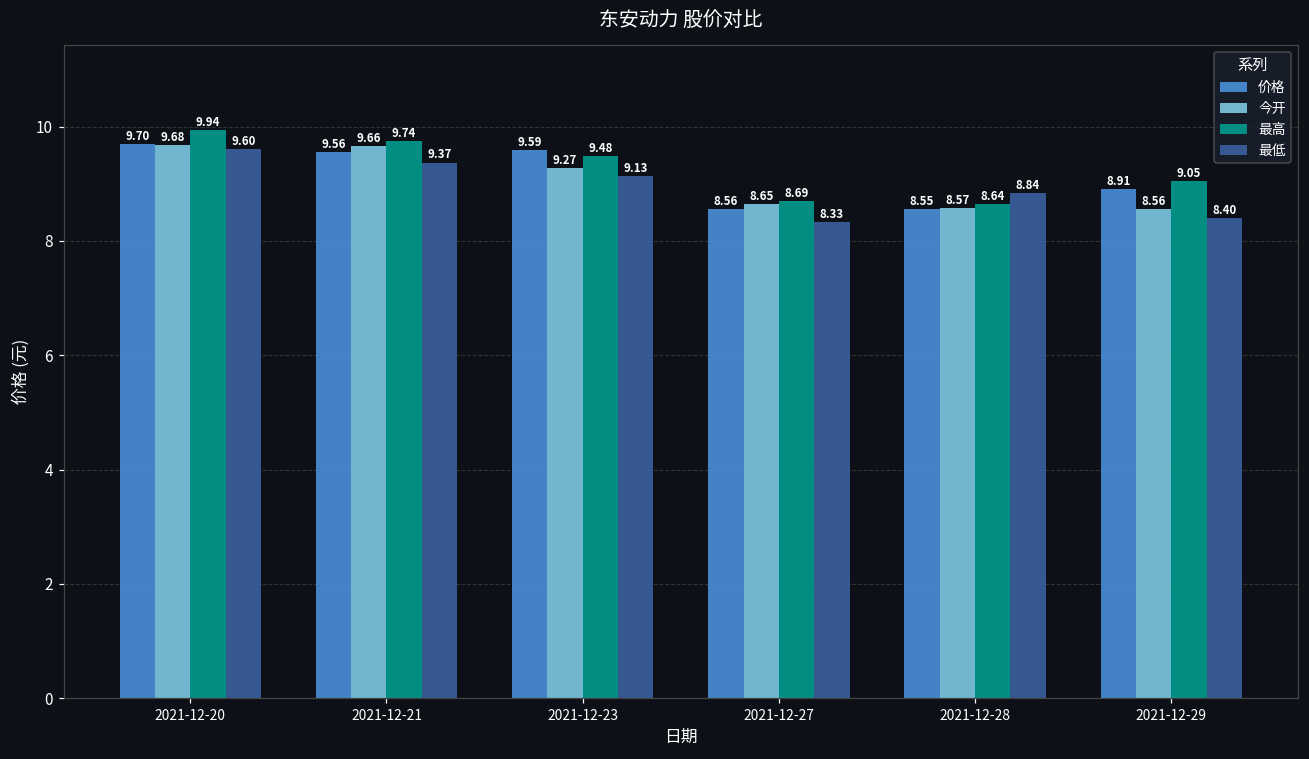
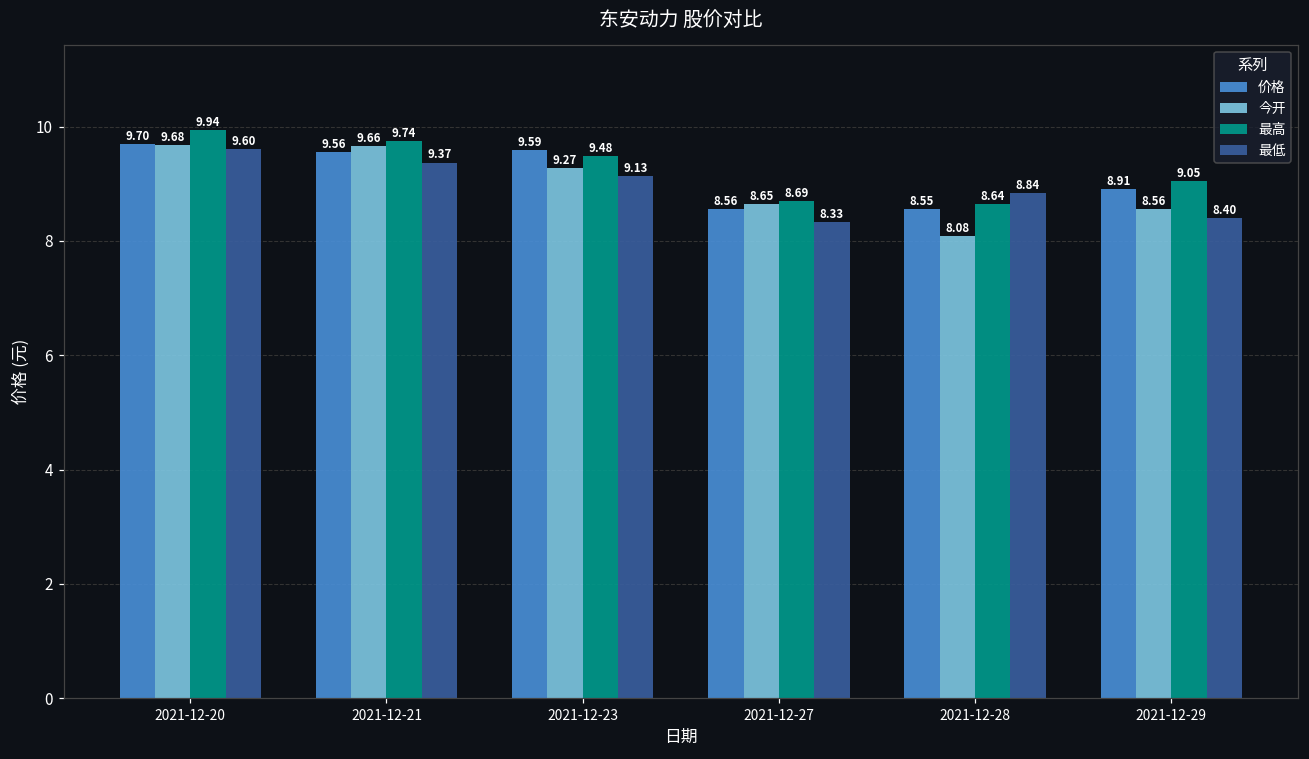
  {
    "价格": {
      "2021-12-20": 9.70,
      "2021-12-21": 9.56,
      "2021-12-23": 9.59,
      "2021-12-27": 8.56,
      "2021-12-28": 8.55,
      "2021-12-29": 8.91
    },
    "今开": {
      "2021-12-20": 9.68,
      "2021-12-21": 9.66,
      "2021-12-23": 9.27,
      "2021-12-27": 8.65,
-     "2021-12-28": 8.57,
+     "2021-12-28": 8.08,
      "2021-12-29": 8.56
    },
    "最高": {
      "2021-12-20": 9.94,
      "2021-12-21": 9.74,
      "2021-12-23": 9.48,
      "2021-12-27": 8.69,
      "2021-12-28": 8.64,
      "2021-12-29": 9.05
    },
    "最低": {
      "2021-12-20": 9.60,
      "2021-12-21": 9.37,
      "2021-12-23": 9.13,
      "2021-12-27": 8.33,
      "2021-12-28": 8.84,
      "2021-12-29": 8.40
    }
  }
